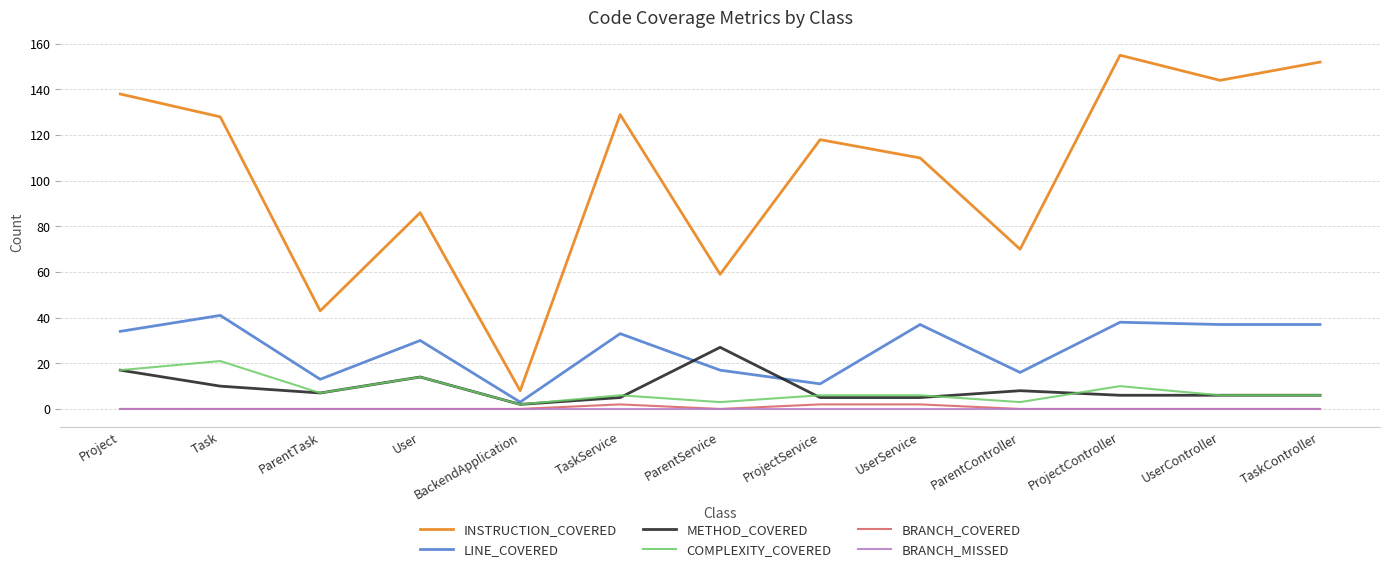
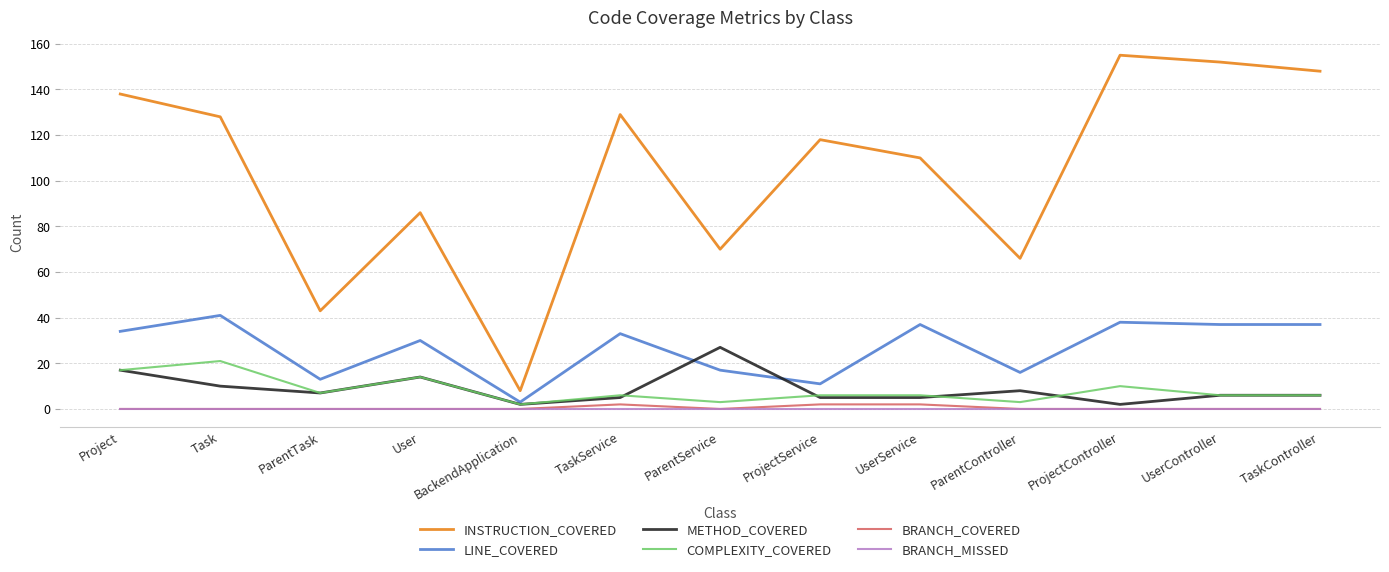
  {
    "INSTRUCTION_COVERED": {
      "Project": 138,
      "Task": 128,
      "ParentTask": 43,
      "User": 86,
      "BackendApplication": 8,
      "TaskService": 129,
-     "ParentService": 59,
+     "ParentService": 70,
      "ProjectService": 118,
      "UserService": 110,
-     "ParentController": 70,
+     "ParentController": 66,
      "ProjectController": 155,
-     "UserController": 144,
-     "TaskController": 152
+     "UserController": 152,
+     "TaskController": 148
    },
    "LINE_COVERED": {
      "Project": 34,
      "Task": 41,
      "ParentTask": 13,
      "User": 30,
      "TaskService": 33,
      "ParentService": 17,
      "ProjectService": 11,
      "UserService": 37,
      "ParentController": 16,
      "ProjectController": 38,
      "UserController": 37,
      "TaskController": 37
    },
    "METHOD_COVERED": {
      "Task": 10,
      "ParentService": 27,
      "ParentController": 8,
-     "ProjectController": 6
+     "ProjectController": 2
    },
    "COMPLEXITY_COVERED": {
      "Task": 21,
      "ParentService": 3,
      "ParentController": 3,
      "ProjectController": 10
    },
    "BRANCH_COVERED": {
      "TaskService": 2,
      "ProjectService": 2,
      "UserService": 2
    },
    "BRANCH_MISSED": {
      "TaskService": 0,
      "ProjectService": 0,
      "UserService": 0
    }
  }
